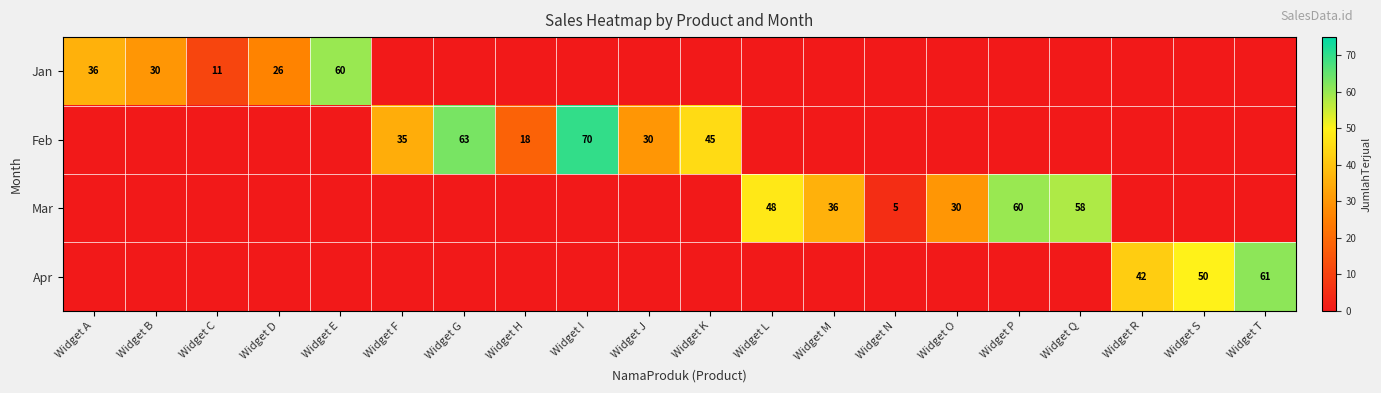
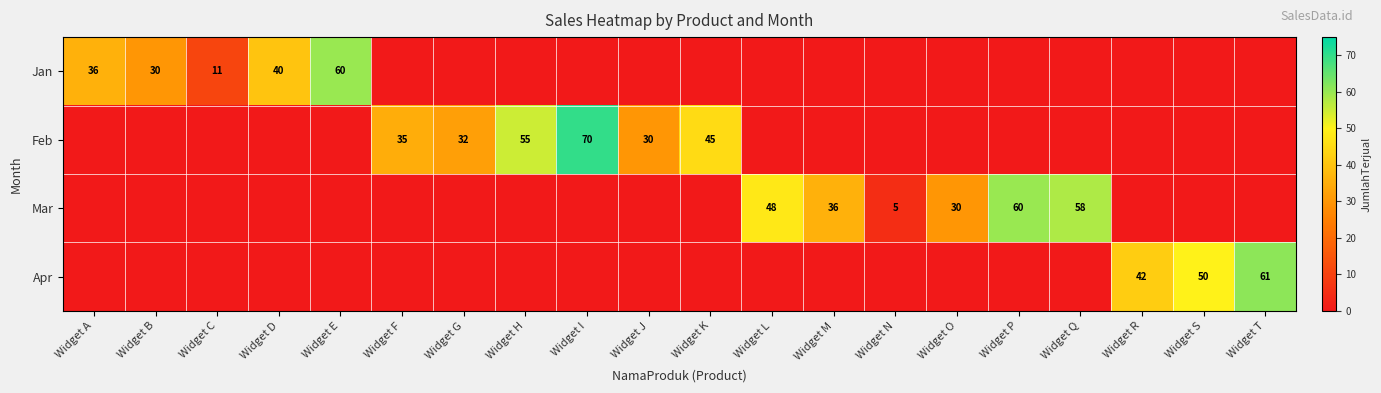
  {
    "Jan": {
      "Widget A": 36,
      "Widget B": 30,
      "Widget C": 11,
-     "Widget D": 26,
+     "Widget D": 40,
      "Widget E": 60
    },
    "Feb": {
      "Widget F": 35,
-     "Widget G": 63,
-     "Widget H": 18,
+     "Widget G": 32,
+     "Widget H": 55,
      "Widget I": 70,
      "Widget J": 30,
      "Widget K": 45
    },
    "Mar": {
      "Widget L": 48,
      "Widget M": 36,
      "Widget N": 5,
      "Widget O": 30,
      "Widget P": 60,
      "Widget Q": 58
    },
    "Apr": {
      "Widget R": 42,
      "Widget S": 50,
      "Widget T": 61
    }
  }
